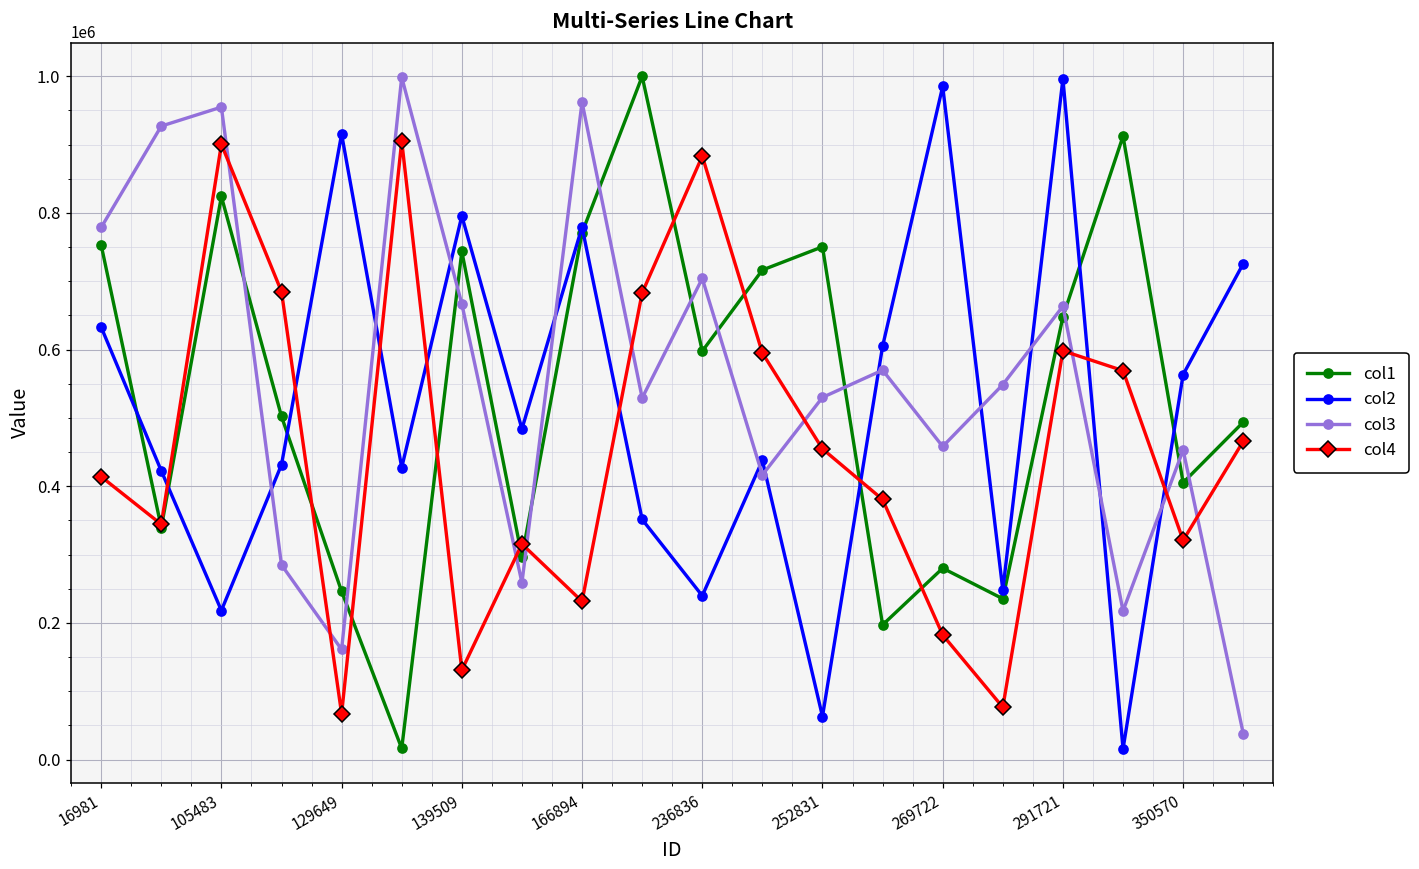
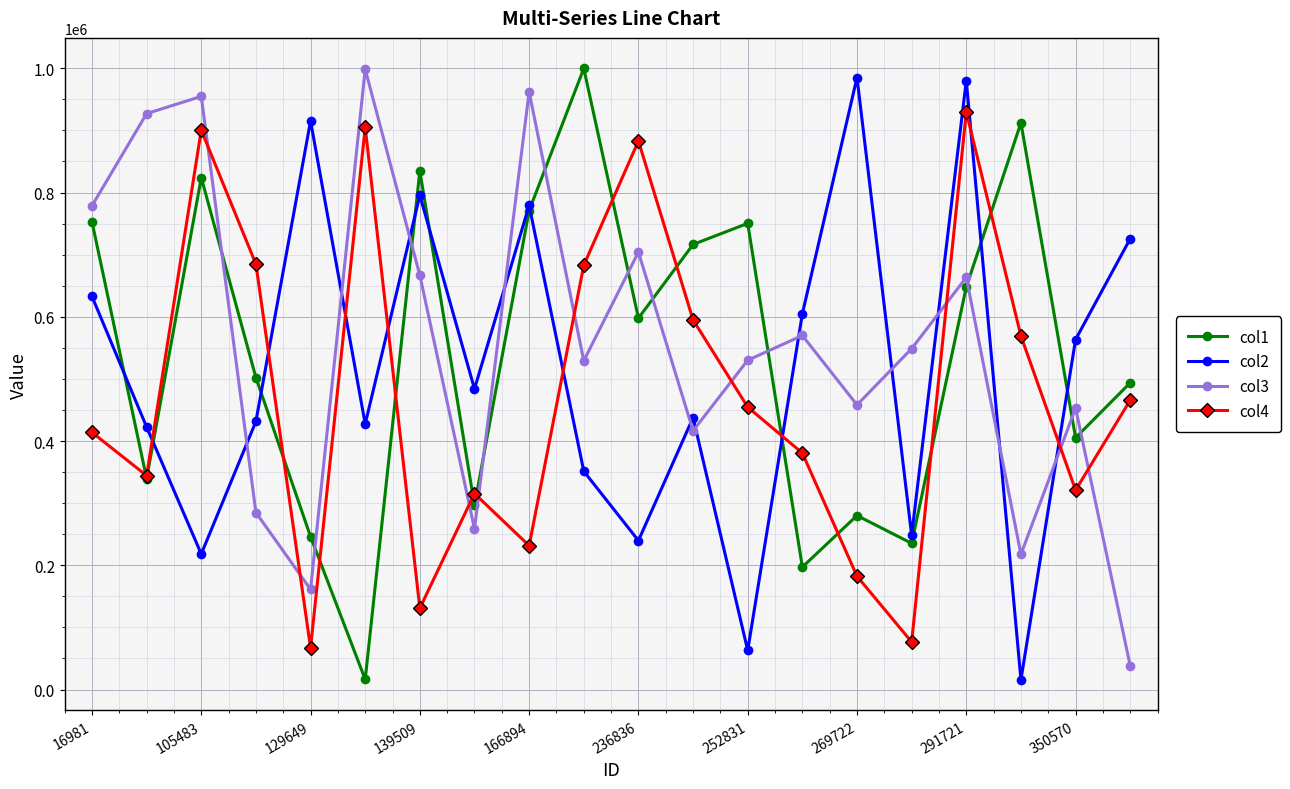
  {
    "col1": {
      "16981": 750000,
      "105483": 820000,
      "129649": 250000,
-     "139509": 740000,
+     "139509": 830000,
      "166894": 770000,
      "236836": 600000,
      "252831": 750000,
      "269722": 280000,
      "291721": 650000,
      "350570": 410000
    },
    "col2": {
      "16981": 630000,
      "105483": 220000,
      "129649": 920000,
      "139509": 800000,
      "166894": 780000,
      "236836": 240000,
      "252831": 60000,
      "269722": 990000,
-     "291721": 1000000,
+     "291721": 980000,
      "350570": 560000
    },
    "col3": {
      "16981": 780000,
      "105483": 950000,
      "129649": 160000,
      "139509": 670000,
      "166894": 960000,
      "236836": 700000,
      "252831": 530000,
      "269722": 460000,
      "291721": 660000,
      "350570": 450000
    },
    "col4": {
      "16981": 410000,
      "105483": 900000,
      "129649": 70000,
      "139509": 130000,
      "166894": 230000,
      "236836": 880000,
      "252831": 450000,
      "269722": 180000,
-     "291721": 600000,
+     "291721": 930000,
      "350570": 320000
    }
  }
